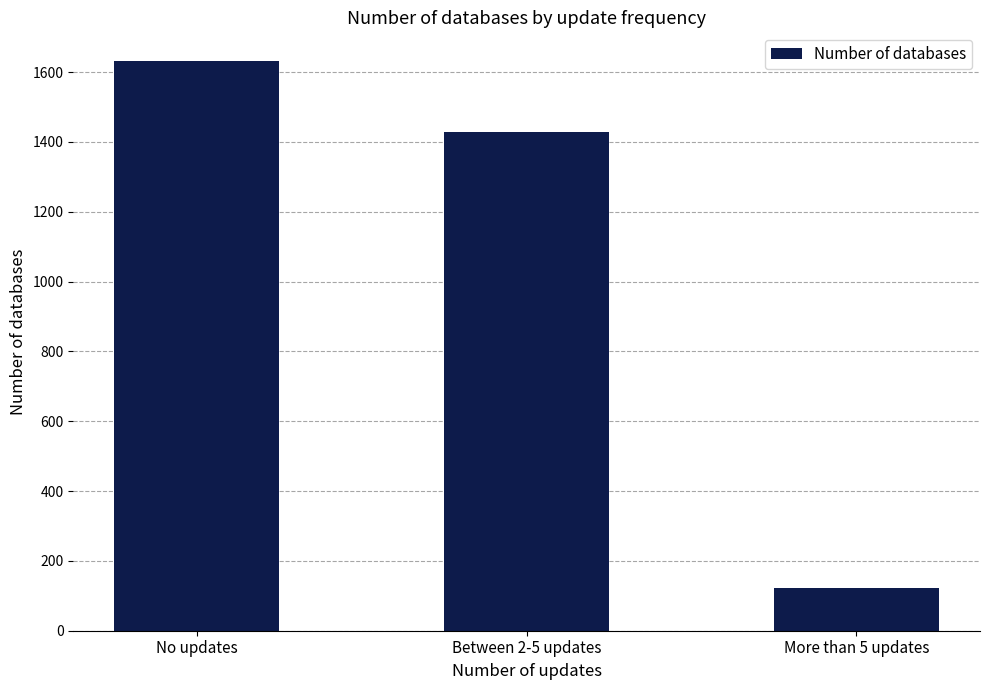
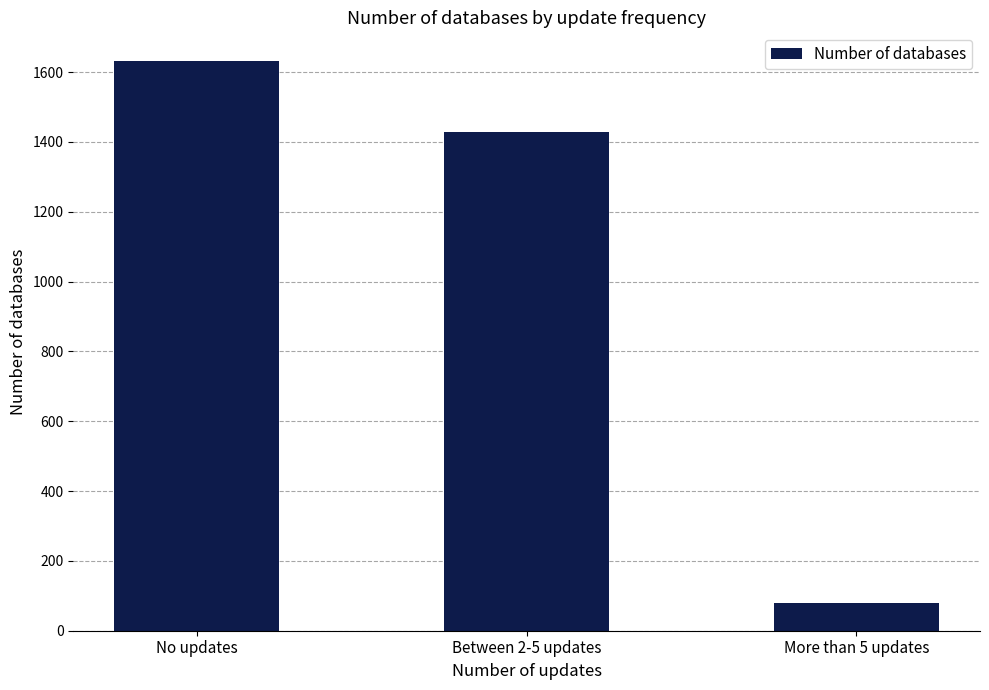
  {
    "No updates": 1630,
    "Between 2-5 updates": 1430,
-   "More than 5 updates": 120
+   "More than 5 updates": 80
  }
